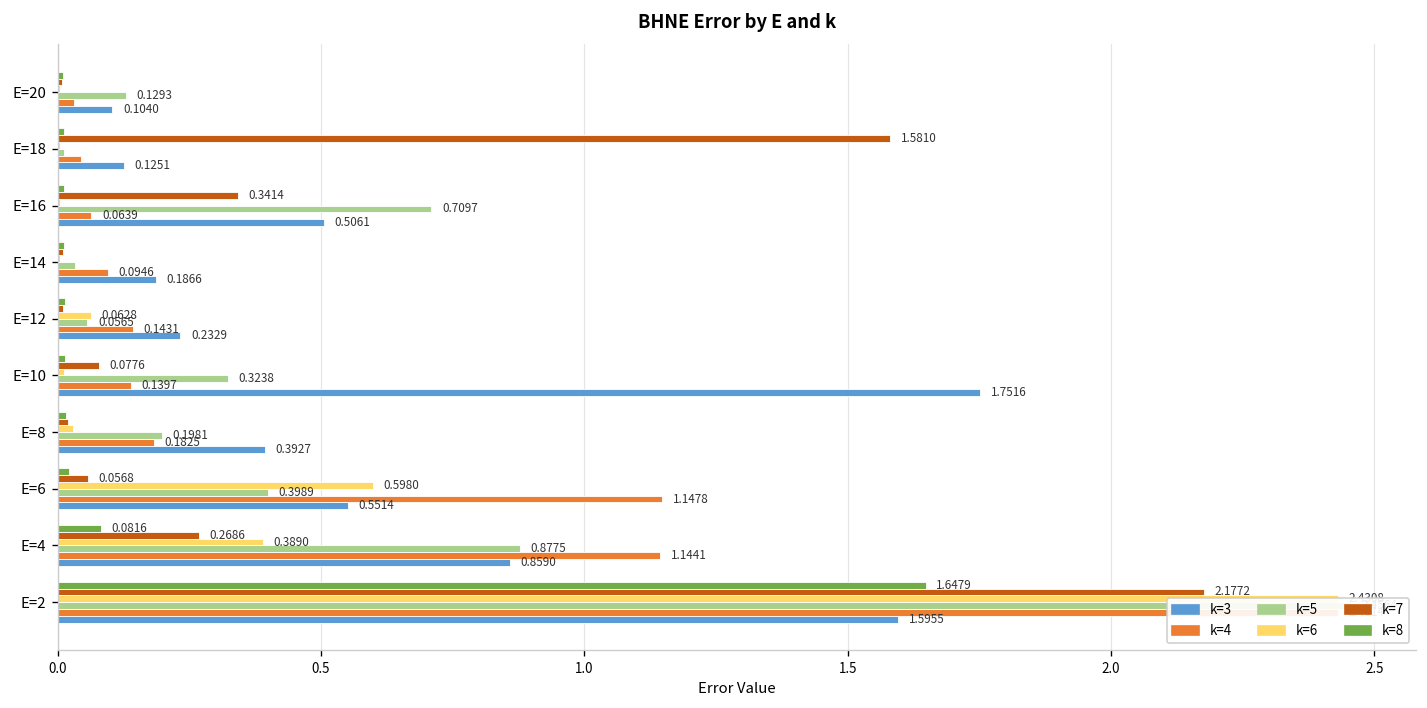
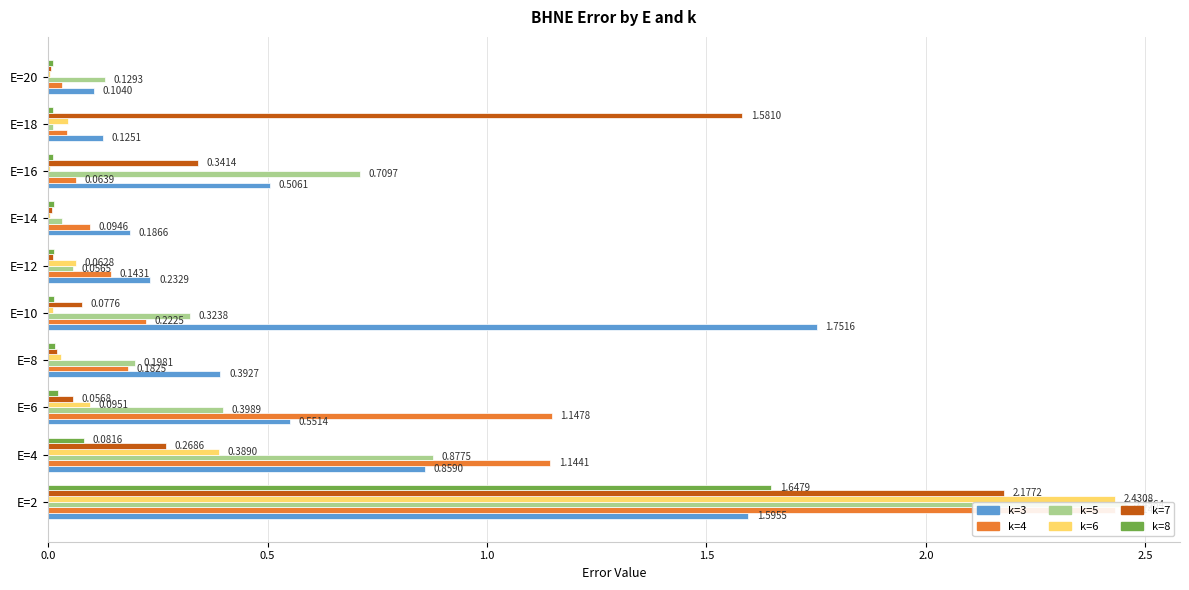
  {
    "k=3": {
      "E=20": 0.1040,
      "E=18": 0.1251,
      "E=16": 0.5061,
      "E=14": 0.1866,
      "E=12": 0.2329,
      "E=10": 1.7516,
      "E=8": 0.3927,
      "E=6": 0.5514,
      "E=4": 0.8590,
      "E=2": 1.5955
    },
    "k=4": {
      "E=16": 0.0639,
      "E=14": 0.0946,
      "E=12": 0.1431,
-     "E=10": 0.1397,
+     "E=10": 0.2225,
      "E=6": 1.1478,
      "E=4": 1.1441
    },
    "k=5": {
      "E=20": 0.1293,
      "E=16": 0.7097,
      "E=10": 0.3238,
      "E=6": 0.3989,
      "E=4": 0.8775
    },
    "k=6": {
-     "E=18": 0.00,
-     "E=6": 0.5980,
+     "E=18": 0.05,
+     "E=6": 0.0951,
      "E=4": 0.3890
    },
    "k=7": {
      "E=18": 1.5810,
      "E=16": 0.3414,
      "E=10": 0.0776,
      "E=6": 0.0568,
      "E=4": 0.2686,
      "E=2": 2.1772
    },
    "k=8": {
      "E=4": 0.0816,
      "E=2": 1.6479
    }
  }
